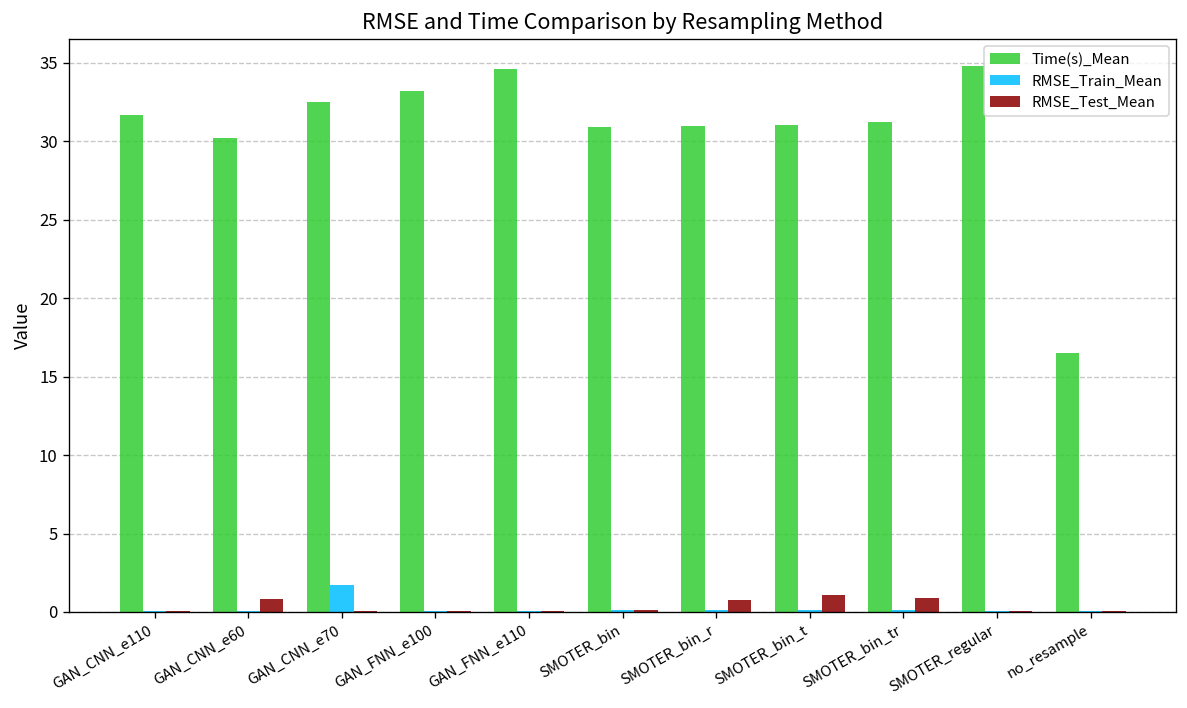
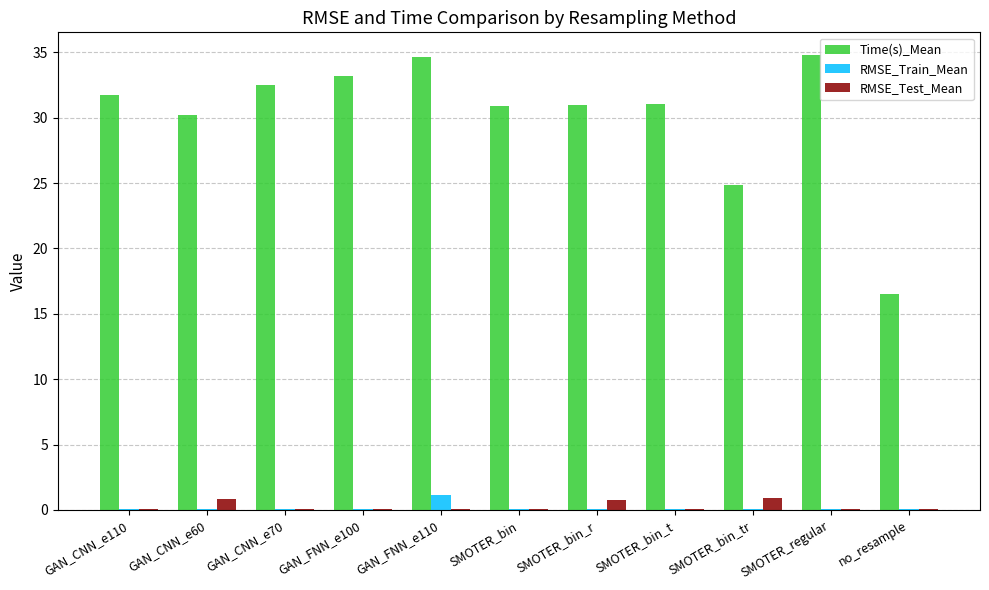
  {
    "Time(s)_Mean": {
      "GAN_CNN_e110": 31.7,
      "GAN_CNN_e60": 30.2,
      "GAN_CNN_e70": 32.5,
      "GAN_FNN_e100": 33.2,
      "GAN_FNN_e110": 34.6,
      "SMOTER_bin": 30.9,
      "SMOTER_bin_r": 31.0,
      "SMOTER_bin_t": 31.1,
-     "SMOTER_bin_tr": 31.3,
+     "SMOTER_bin_tr": 24.8,
      "SMOTER_regular": 34.8,
      "no_resample": 16.5
    },
    "RMSE_Train_Mean": {
-     "GAN_CNN_e70": 1.7,
-     "GAN_FNN_e110": 0.1
+     "GAN_CNN_e70": 0.1,
+     "GAN_FNN_e110": 1.2
    },
    "RMSE_Test_Mean": {
      "GAN_CNN_e60": 0.8,
      "SMOTER_bin_r": 0.8,
-     "SMOTER_bin_t": 1.1,
+     "SMOTER_bin_t": 0.1,
      "SMOTER_bin_tr": 0.9
    }
  }
